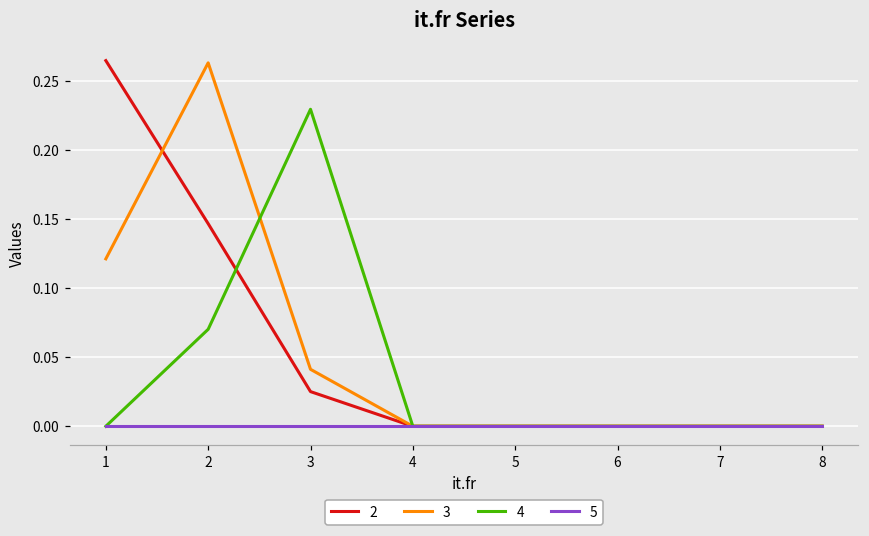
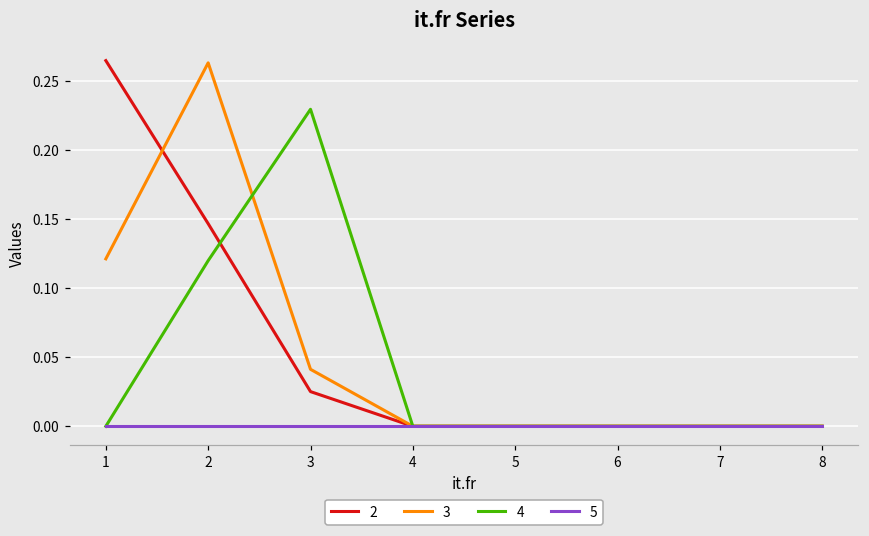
  {
    "2": {
      "1": 0.265,
      "2": 0.147,
      "3": 0.025
    },
    "3": {
      "1": 0.121,
      "2": 0.263,
      "3": 0.041
    },
    "4": {
-     "2": 0.070,
+     "2": 0.120,
      "3": 0.229
    },
    "5": {
      "2": 0.000,
      "3": 0.000
    }
  }
